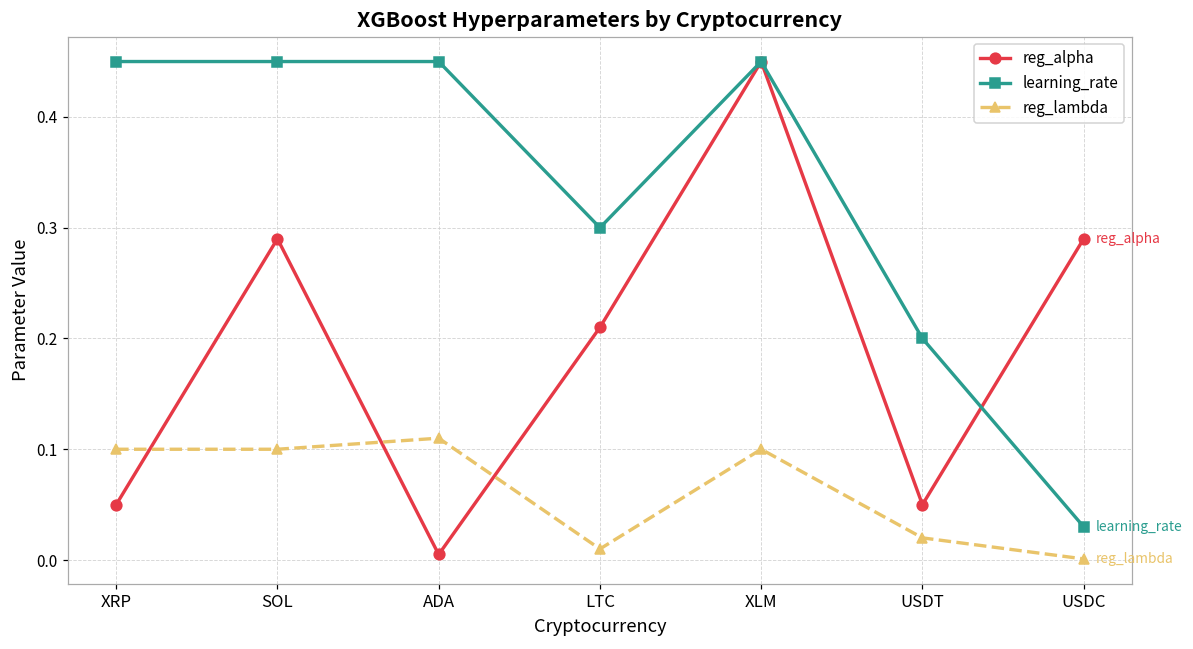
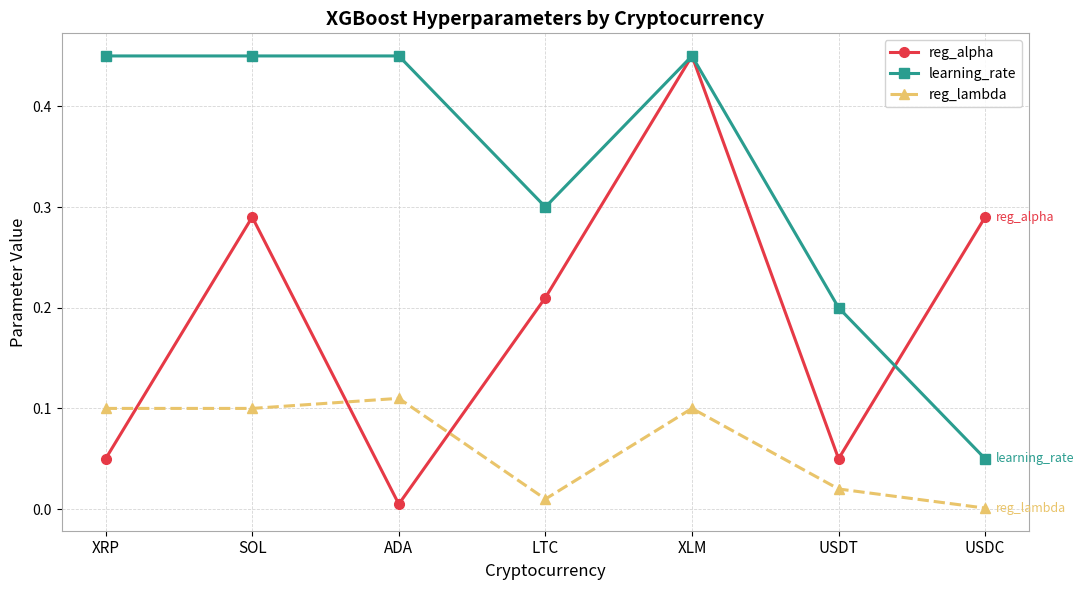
  {
    "reg_alpha": {
      "XRP": 0.05,
      "SOL": 0.29,
      "ADA": 0.005,
      "LTC": 0.21,
      "USDT": 0.05,
      "USDC": 0.29
    },
    "learning_rate": {
      "XRP": 0.45,
      "SOL": 0.45,
      "ADA": 0.45,
      "LTC": 0.30,
      "USDT": 0.20,
-     "USDC": 0.03
+     "USDC": 0.05
    },
    "reg_lambda": {
      "XRP": 0.10,
      "SOL": 0.10,
      "ADA": 0.11,
      "LTC": 0.01,
      "XLM": 0.10,
      "USDT": 0.02,
      "USDC": 0.00
    }
  }
